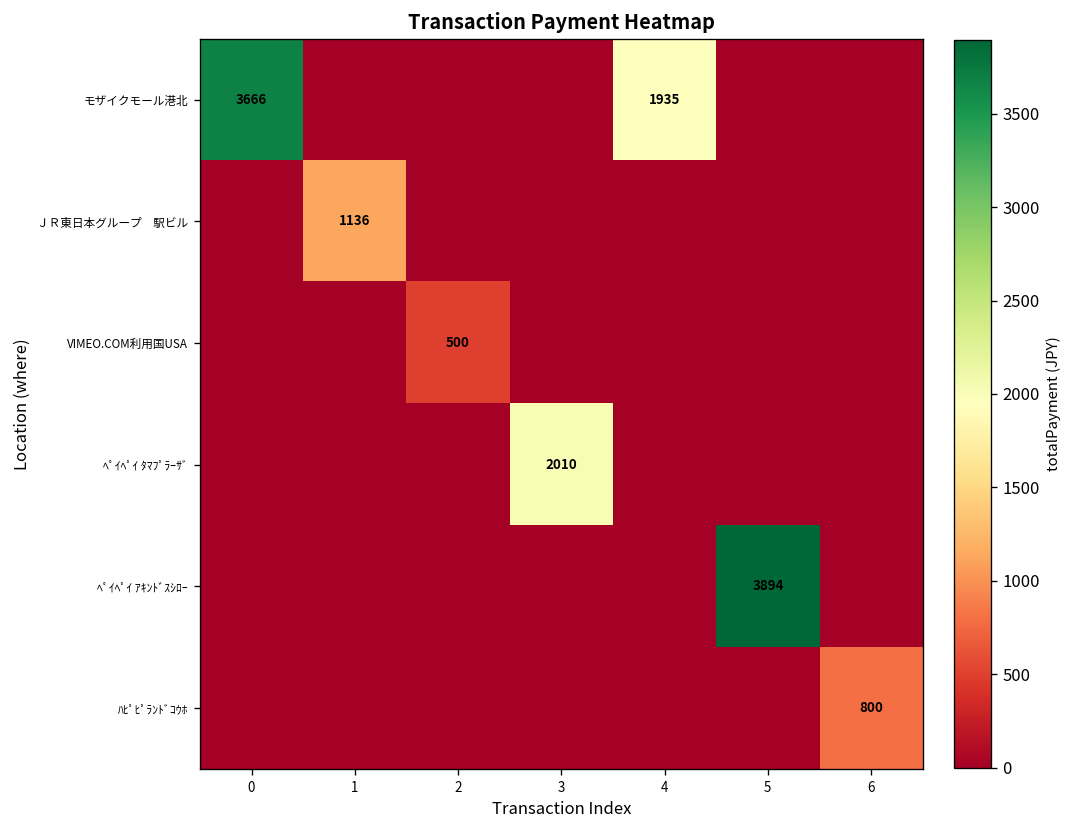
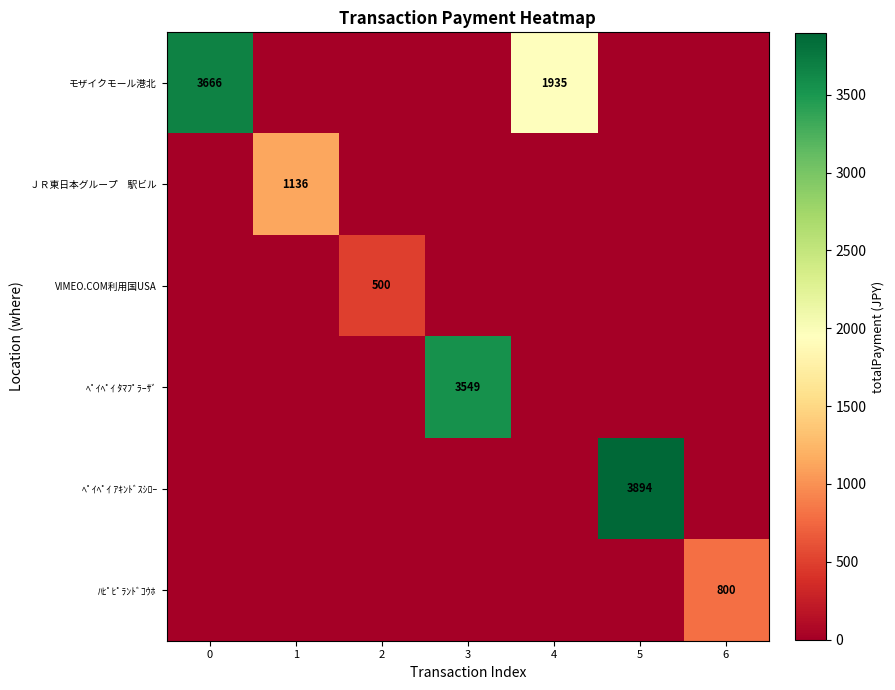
  {
    "モザイクモール港北": {
      "0": 3666,
      "4": 1935
    },
    "ＪＲ東日本グループ 駅ビル": {
      "1": 1136
    },
    "VIMEO.COM利用国USA": {
      "2": 500
    },
    "ﾍﾟｲﾍﾟｲ ﾀﾏﾌﾟﾗｰｻﾞ": {
-     "3": 2010
+     "3": 3549
    },
    "ﾍﾟｲﾍﾟｲ ｱｷﾝﾄﾞｽｼﾛｰ": {
      "5": 3894
    },
    "ﾊﾋﾟﾋﾟﾗﾝﾄﾞｺｳﾎ": {
      "6": 800
    }
  }
